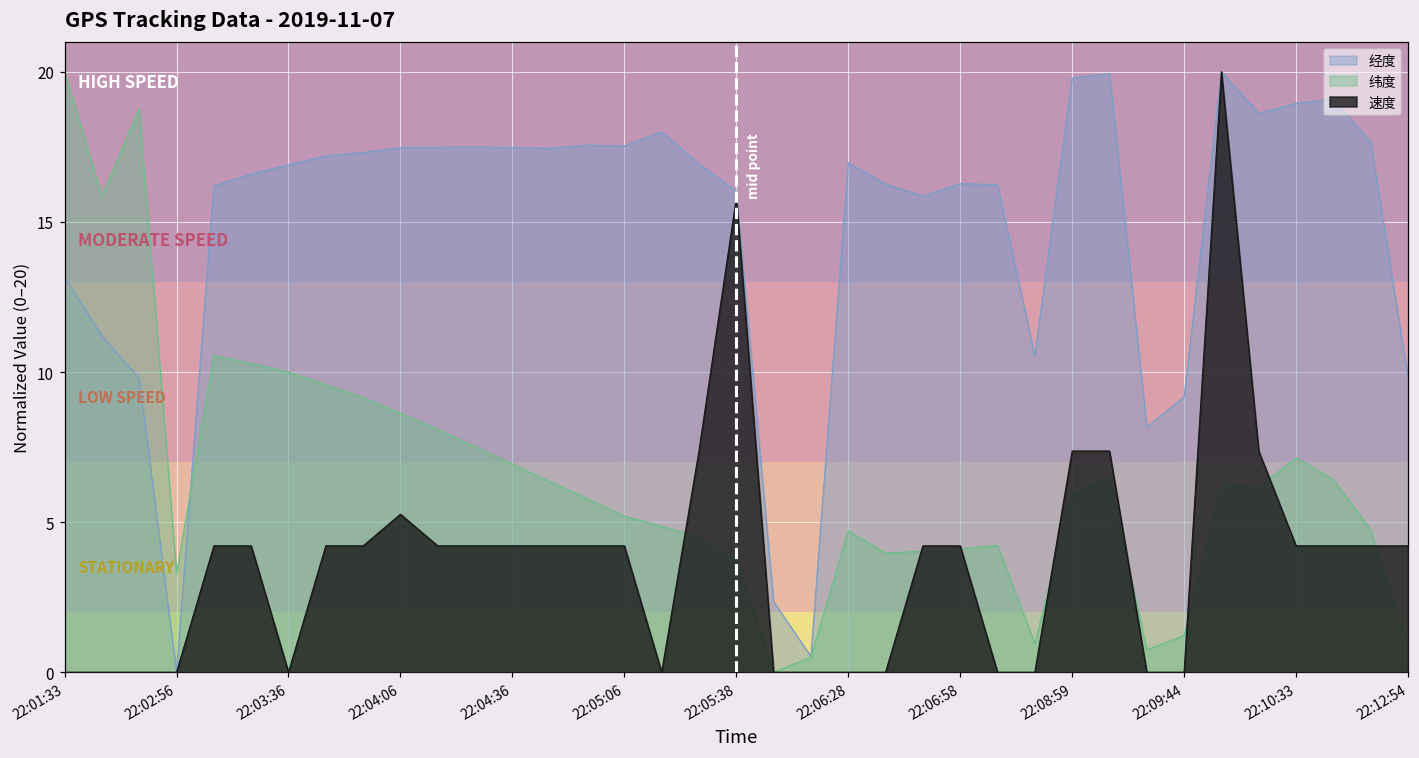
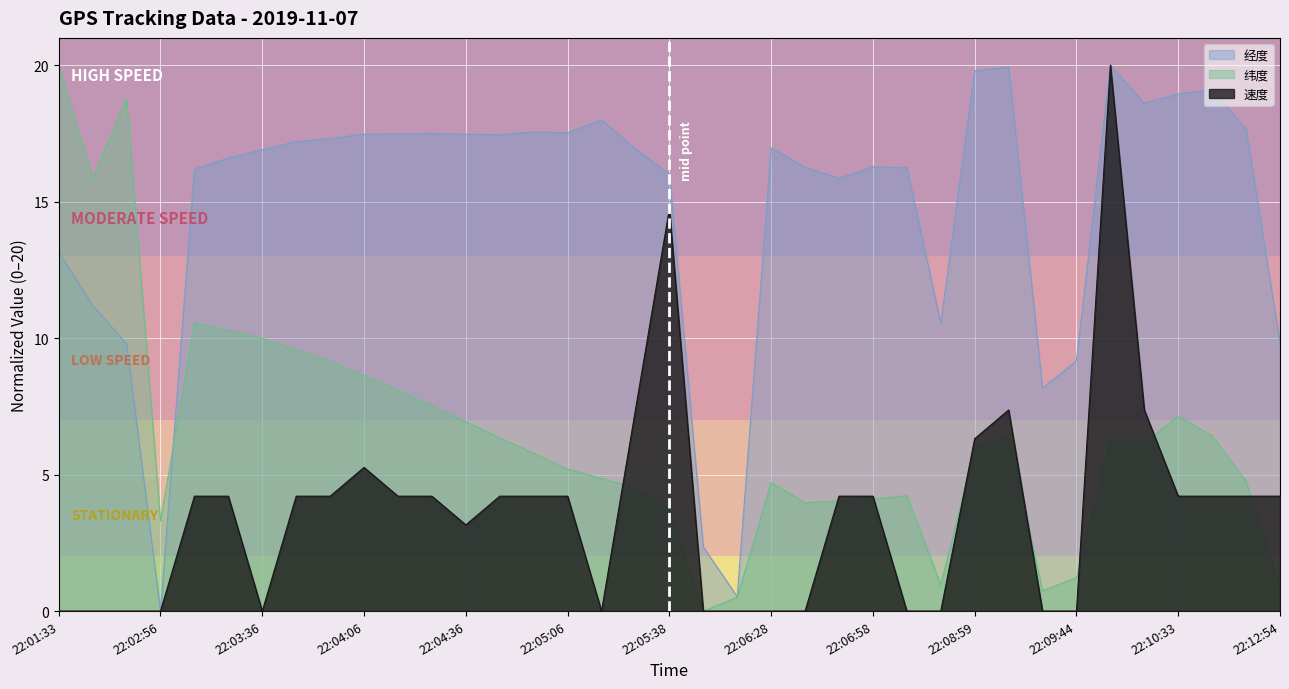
  {
    "速度": {
      "22:01:33": 0.0,
      "22:03:36": 0.0,
      "22:04:06": 5.3,
-     "22:04:36": 4.2,
+     "22:04:36": 3.2,
      "22:05:06": 4.2,
-     "22:05:38": 15.8,
+     "22:05:38": 14.7,
      "22:06:28": 0.0,
      "22:06:58": 4.2,
-     "22:08:59": 7.4,
+     "22:08:59": 6.3,
      "22:09:44": 0.0,
      "22:10:33": 4.2,
      "22:12:54": 4.2
    }
  }
